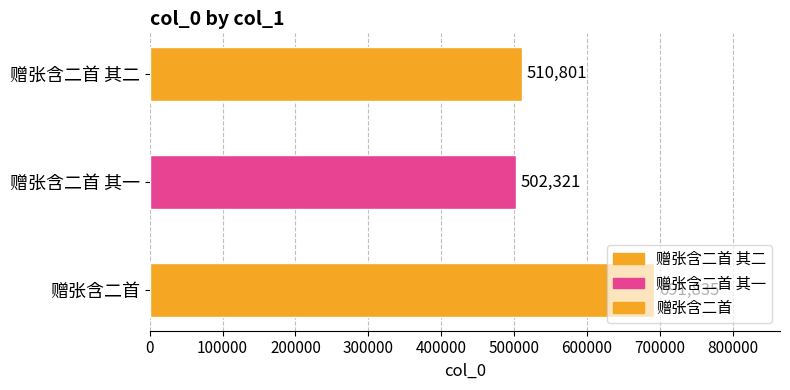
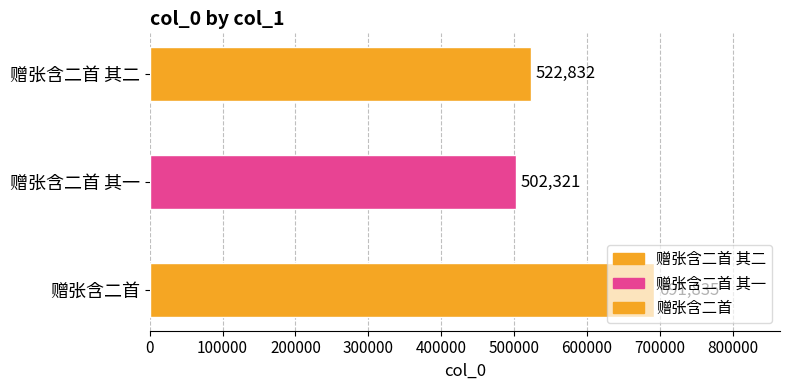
  {
-   "赠张含二首 其二": "510,801",
+   "赠张含二首 其二": "522,832",
    "赠张含二首 其一": "502,321"
  }
